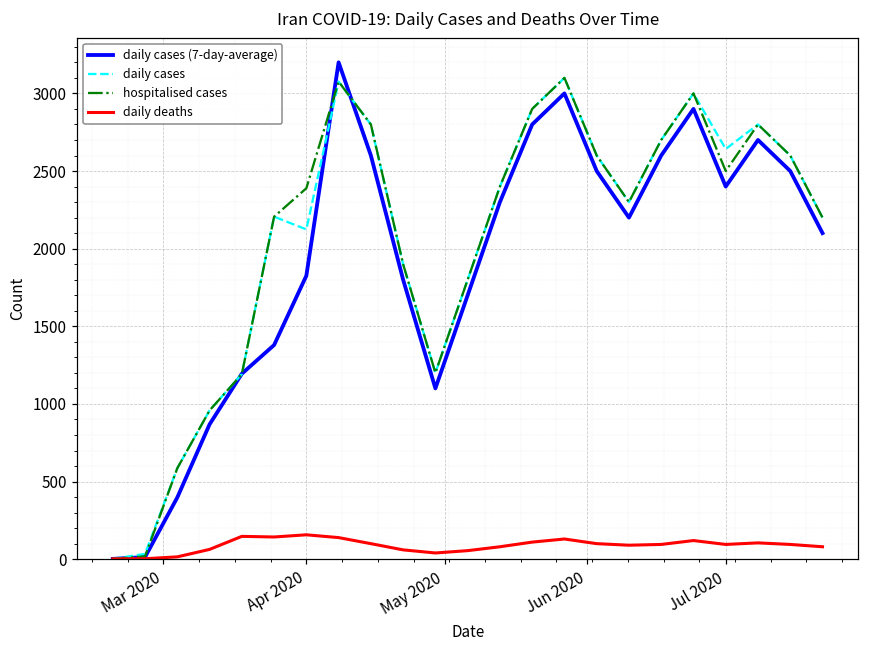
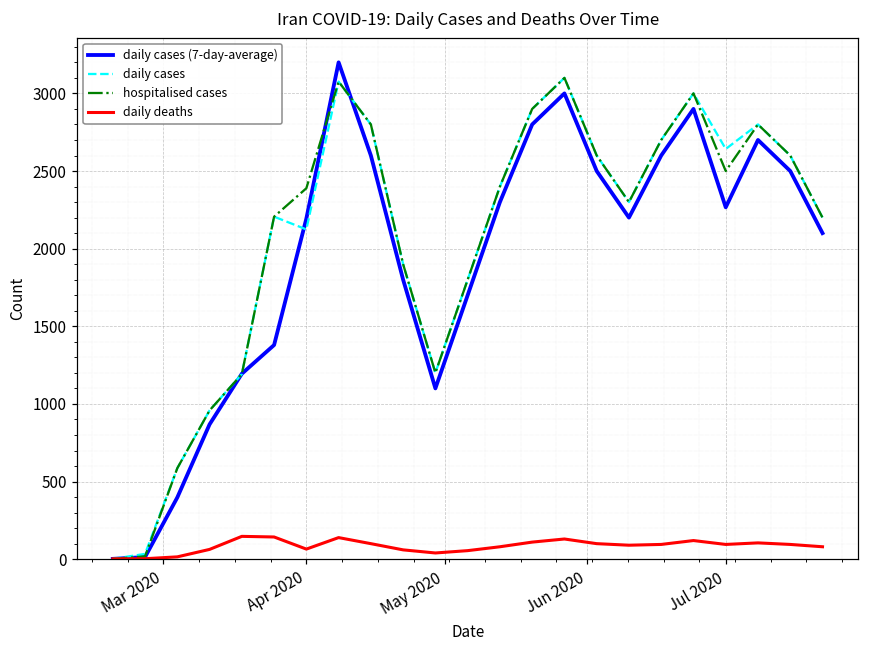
  {
    "daily cases (7-day-average)": {
-     "Apr 2020": 1830,
-     "Jul 2020": 2400
+     "Apr 2020": 2190,
+     "Jul 2020": 2270
    },
    "daily cases": {
      "Apr 2020": 2120,
      "Jul 2020": 2640
    },
    "hospitalised cases": {
      "Apr 2020": 2390,
      "Jul 2020": 2500
    },
    "daily deaths": {
-     "Apr 2020": 160,
+     "Apr 2020": 70,
      "Jul 2020": 100
    }
  }
